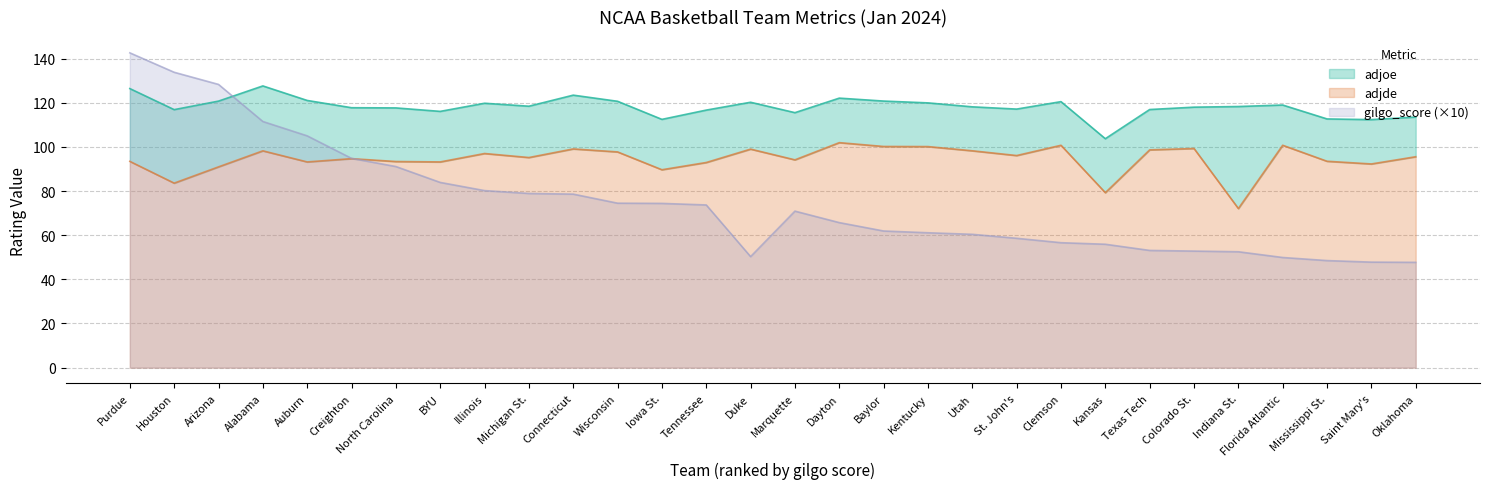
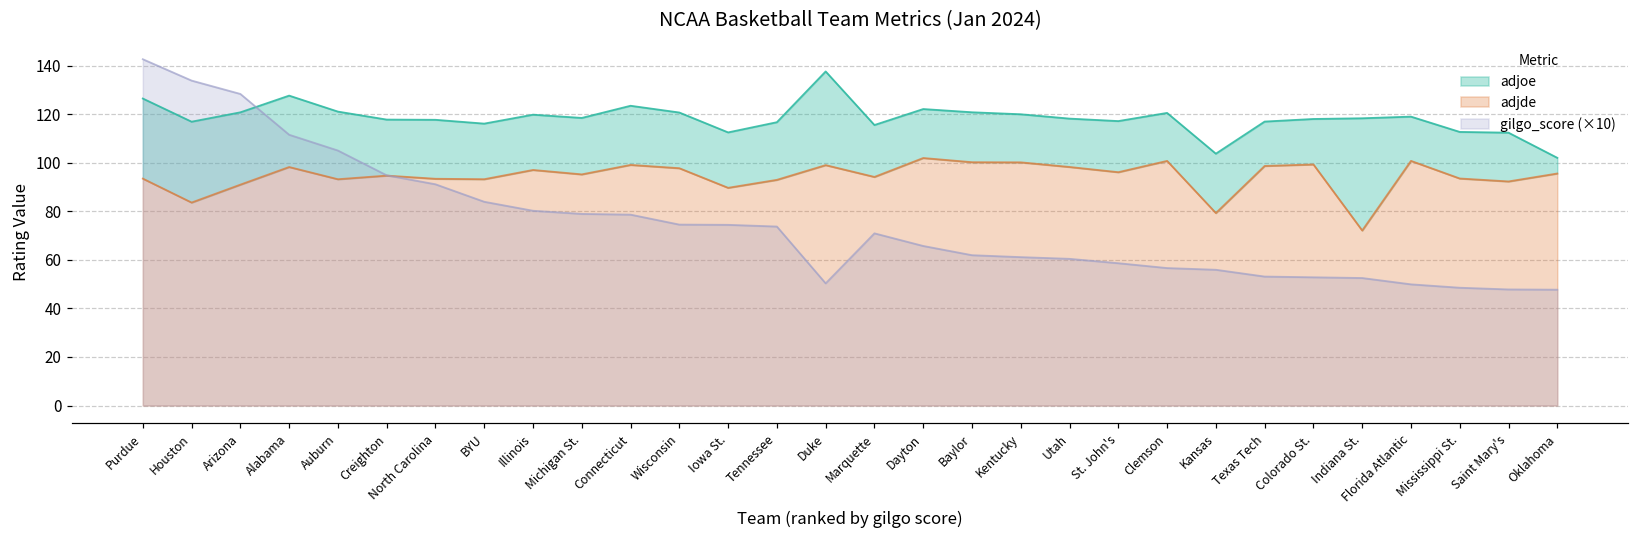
  {
    "adjoe": {
      "Purdue": 126,
      "Houston": 117,
      "Arizona": 121,
      "Alabama": 128,
      "Auburn": 121,
      "Creighton": 118,
      "North Carolina": 118,
      "BYU": 116,
      "Illinois": 120,
      "Michigan St.": 118,
      "Connecticut": 123,
      "Wisconsin": 121,
      "Iowa St.": 112,
      "Tennessee": 117,
-     "Duke": 120,
+     "Duke": 138,
      "Marquette": 116,
      "Dayton": 122,
      "Baylor": 121,
      "Kentucky": 120,
      "Utah": 118,
      "St. John's": 117,
      "Clemson": 120,
      "Kansas": 104,
      "Texas Tech": 117,
      "Colorado St.": 118,
      "Indiana St.": 118,
      "Florida Atlantic": 119,
      "Mississippi St.": 113,
      "Saint Mary's": 112,
-     "Oklahoma": 114
+     "Oklahoma": 102
    },
    "adjde": {
      "Purdue": 93,
      "Houston": 84,
      "Arizona": 91,
      "Alabama": 98,
      "Auburn": 93,
      "North Carolina": 93,
      "BYU": 93,
      "Illinois": 97,
      "Michigan St.": 95,
      "Connecticut": 99,
      "Wisconsin": 98,
      "Iowa St.": 90,
      "Tennessee": 93,
      "Duke": 99,
      "Marquette": 94,
      "Dayton": 102,
      "Baylor": 100,
      "Kentucky": 100,
      "Utah": 98,
      "St. John's": 96,
      "Clemson": 101,
      "Kansas": 79,
      "Texas Tech": 99,
      "Colorado St.": 99,
      "Indiana St.": 72,
      "Florida Atlantic": 101,
      "Mississippi St.": 93,
      "Saint Mary's": 92,
      "Oklahoma": 96
    },
    "gilgo_score (×10)": {
      "Purdue": 143,
      "Houston": 134,
      "Arizona": 128,
      "Alabama": 112,
      "Auburn": 105,
      "North Carolina": 91,
      "BYU": 84,
      "Illinois": 80,
      "Michigan St.": 79,
      "Connecticut": 79,
      "Wisconsin": 75,
      "Iowa St.": 74,
      "Tennessee": 74,
      "Duke": 50,
      "Marquette": 71,
      "Dayton": 66,
      "Baylor": 62,
      "Kentucky": 61,
      "Utah": 60,
      "St. John's": 59,
      "Clemson": 57,
      "Kansas": 56,
      "Texas Tech": 53,
      "Colorado St.": 53,
      "Indiana St.": 53,
      "Florida Atlantic": 50,
      "Mississippi St.": 49,
      "Saint Mary's": 48,
      "Oklahoma": 48
    }
  }
